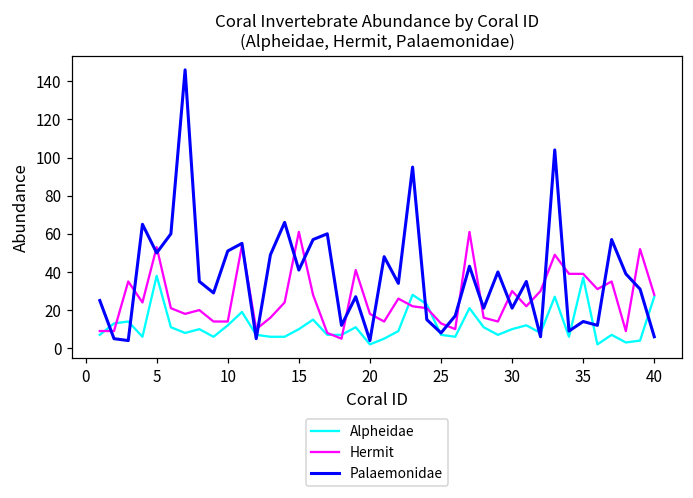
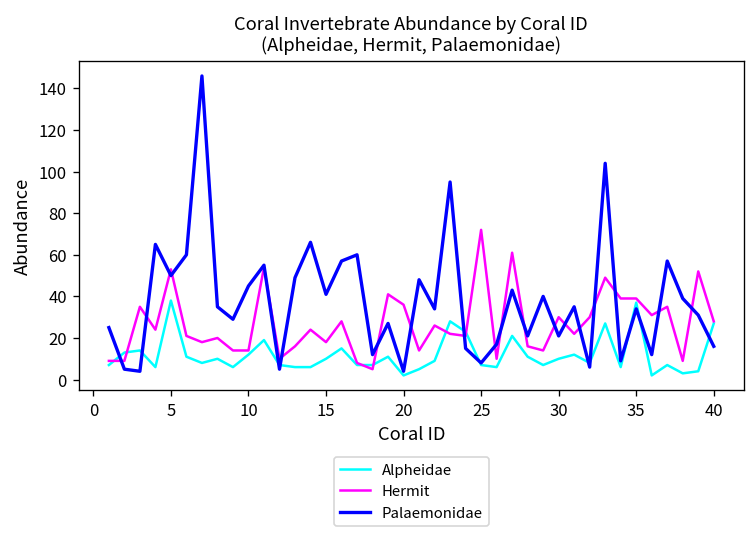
  {
    "Alpheidae": {
      "5": 38,
      "10": 12,
      "15": 10,
      "20": 2,
      "30": 10,
      "35": 37
    },
    "Hermit": {
      "5": 53,
      "10": 14,
-     "15": 61,
-     "20": 18,
-     "25": 13,
+     "15": 18,
+     "20": 36,
+     "25": 72,
      "30": 30,
      "35": 39
    },
    "Palaemonidae": {
      "5": 50,
-     "10": 51,
+     "10": 45,
      "15": 41,
      "20": 4,
      "30": 21,
-     "35": 14,
-     "40": 6
+     "35": 34,
+     "40": 16
    }
  }
